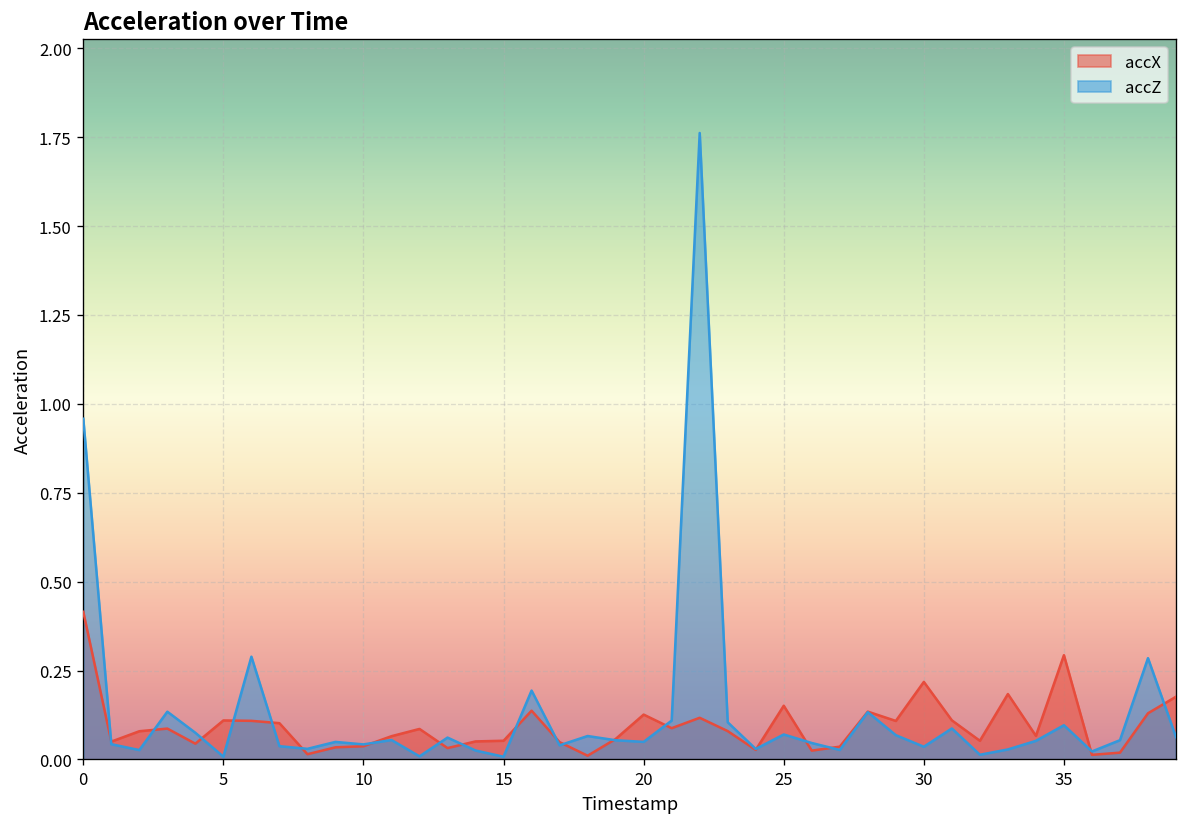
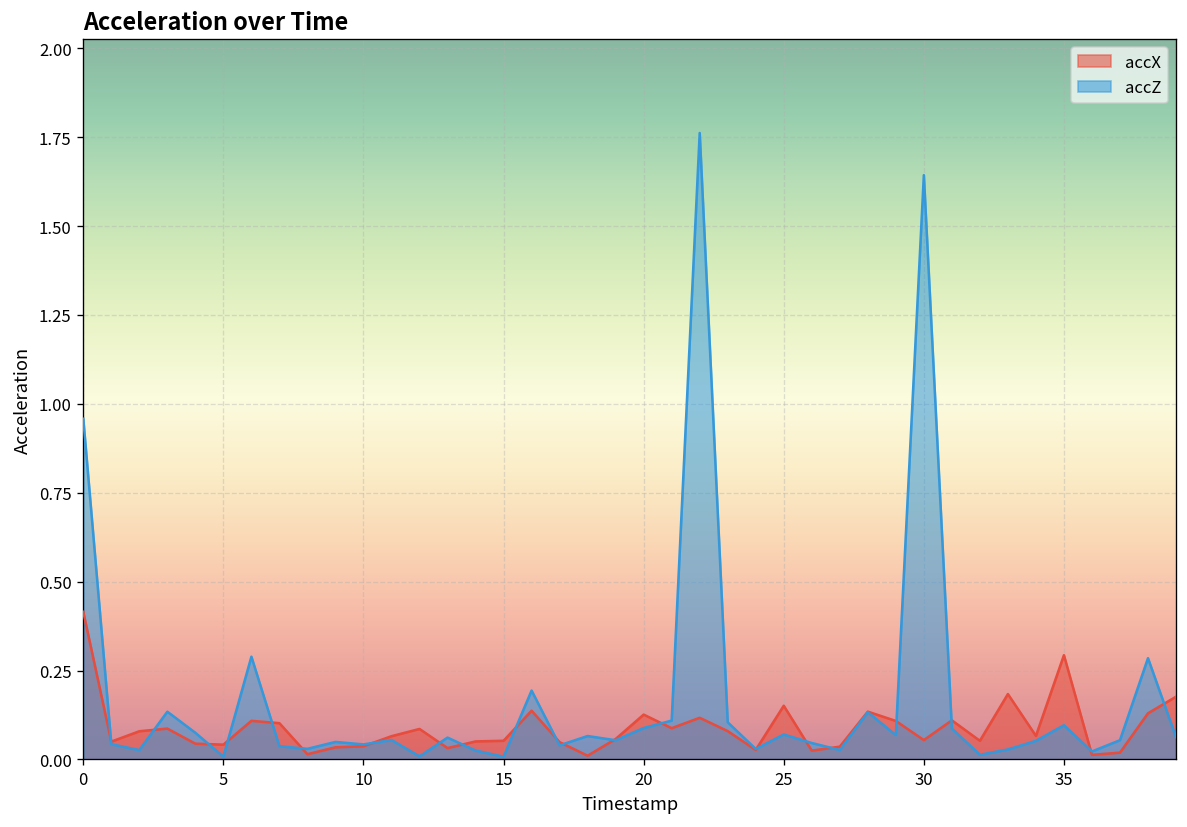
  {
    "accX": {
      "0": 0.42,
-     "5": 0.11,
+     "5": 0.04,
      "15": 0.05,
      "20": 0.13,
      "25": 0.15,
-     "30": 0.22,
+     "30": 0.05,
      "35": 0.29
    },
    "accZ": {
      "0": 0.96,
      "5": 0.01,
      "15": 0.01,
-     "20": 0.05,
+     "20": 0.09,
      "25": 0.07,
-     "30": 0.04,
+     "30": 1.64,
      "35": 0.10
    }
  }
